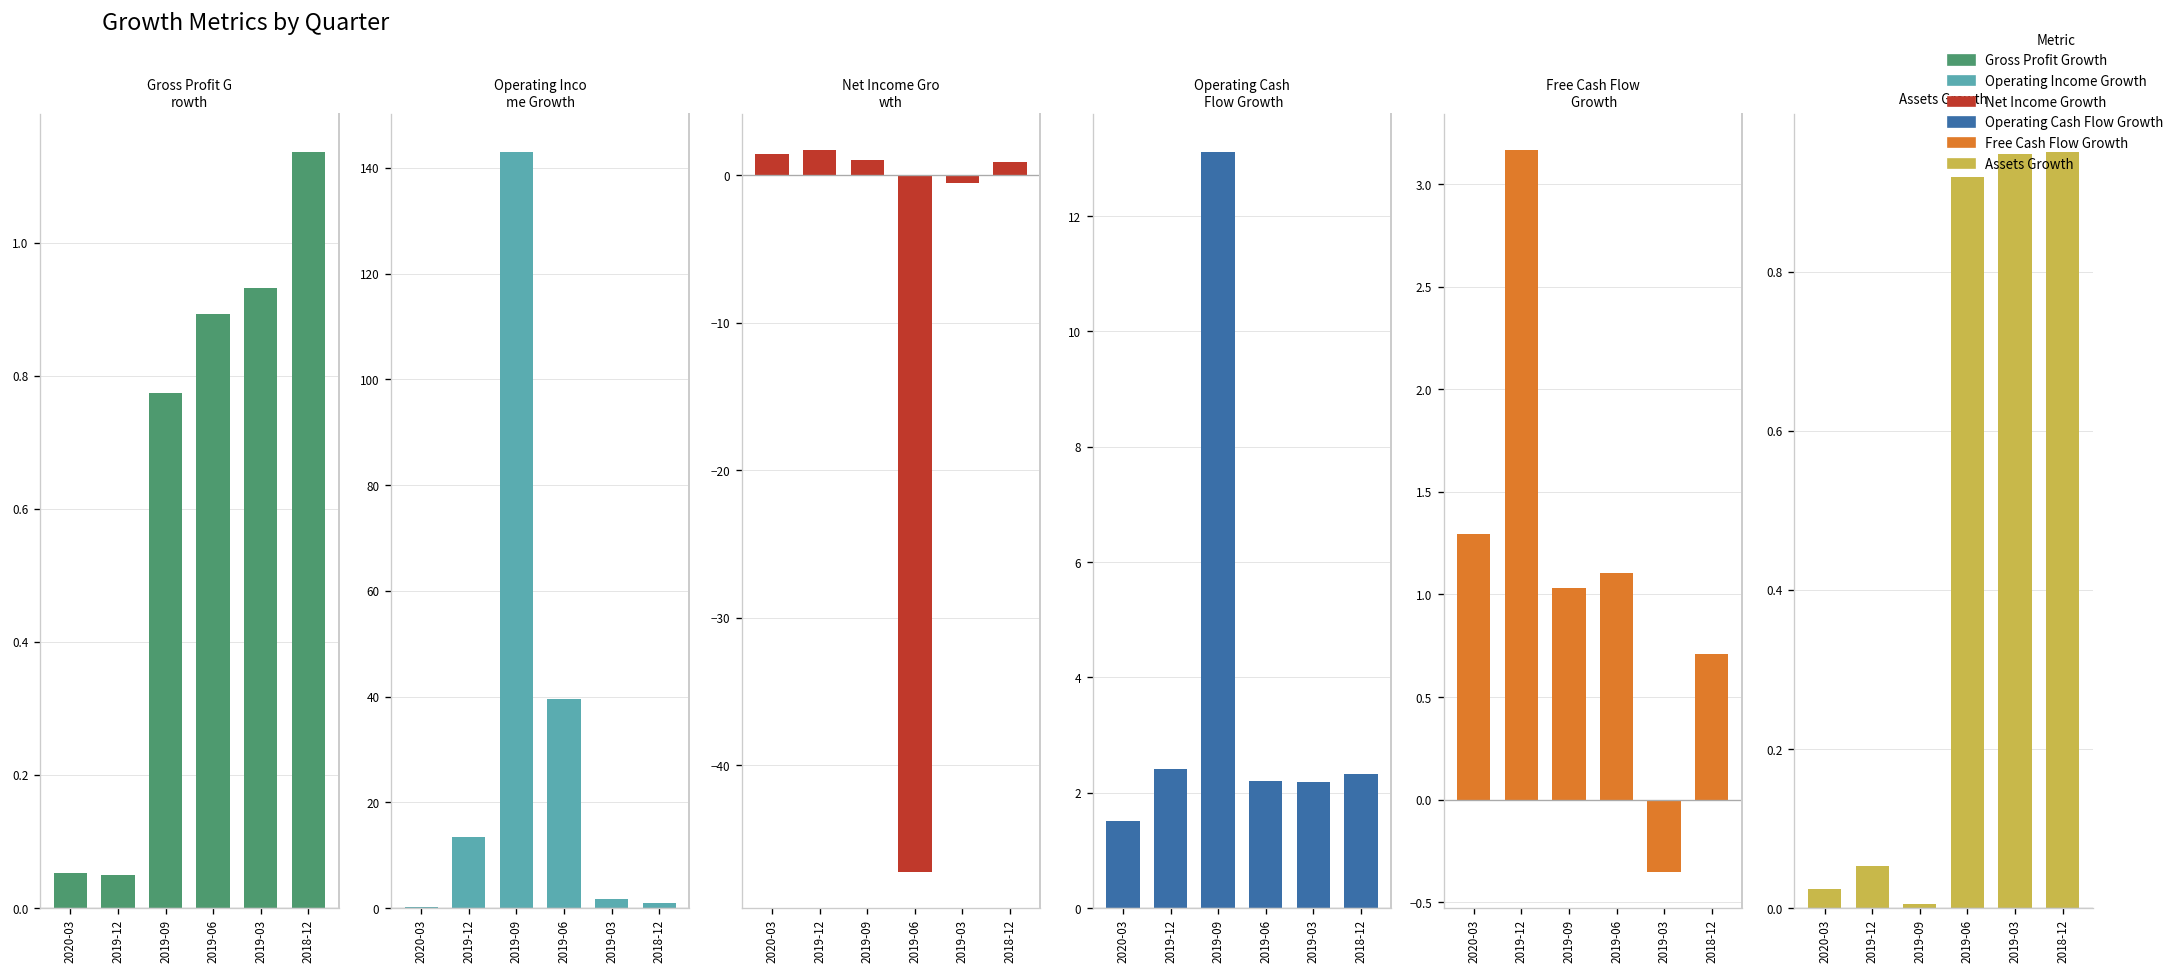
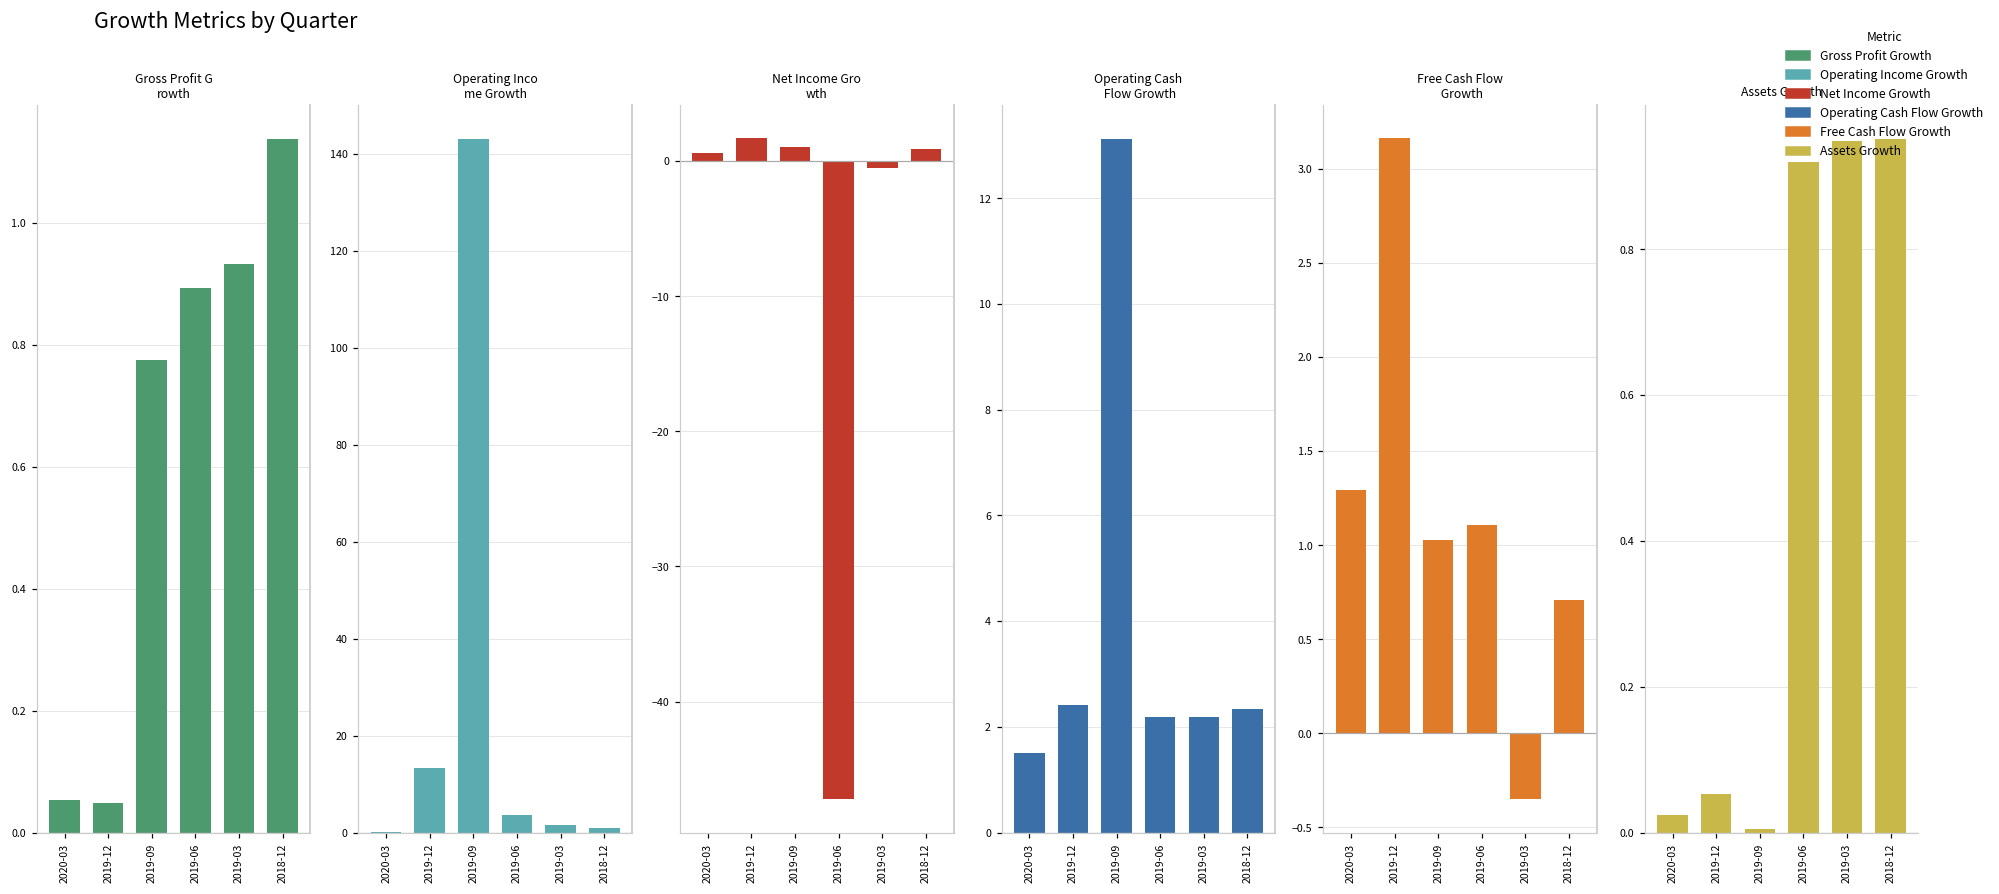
  {
    "Gross Profit G rowth": {
      "2020-03": 0.05,
      "2019-12": 0.05,
      "2019-09": 0.77,
      "2019-06": 0.89,
      "2019-03": 0.93,
      "2018-12": 1.14
    },
    "Operating Inco me Growth": {
      "2019-12": 13,
      "2019-09": 143,
-     "2019-06": 40,
+     "2019-06": 4,
      "2019-03": 2,
      "2018-12": 1
    },
    "Net Income Gro wth": {
-     "2020-03": 1.4,
+     "2020-03": 0.6,
      "2019-12": 1.7,
      "2019-09": 1.0,
      "2019-06": -47.2,
      "2019-03": -0.5,
      "2018-12": 0.9
    },
    "Operating Cash Flow Growth": {
      "2020-03": 1.5,
      "2019-12": 2.4,
      "2019-09": 13.1,
      "2019-06": 2.2,
      "2019-03": 2.2,
      "2018-12": 2.3
    },
    "Free Cash Flow Growth": {
      "2020-03": 1.29,
      "2019-12": 3.17,
      "2019-09": 1.03,
      "2019-06": 1.11,
      "2019-03": -0.35,
      "2018-12": 0.71
    },
    "Assets Growth": {
      "2020-03": 0.02,
      "2019-12": 0.05,
      "2019-09": 0.00,
      "2019-06": 0.92,
      "2019-03": 0.95,
      "2018-12": 0.95
    }
  }
